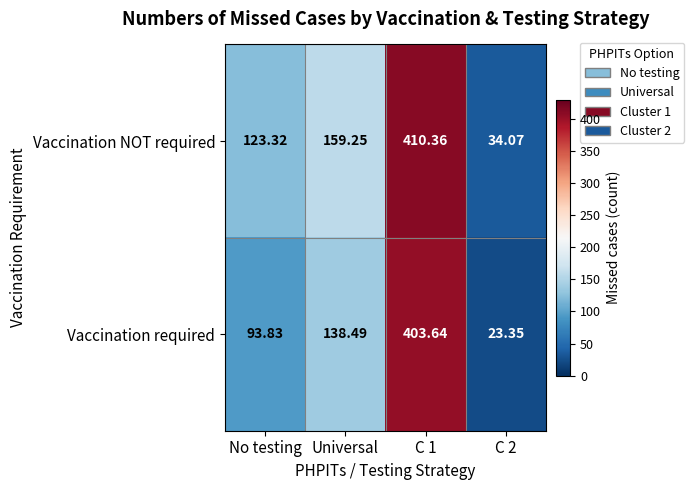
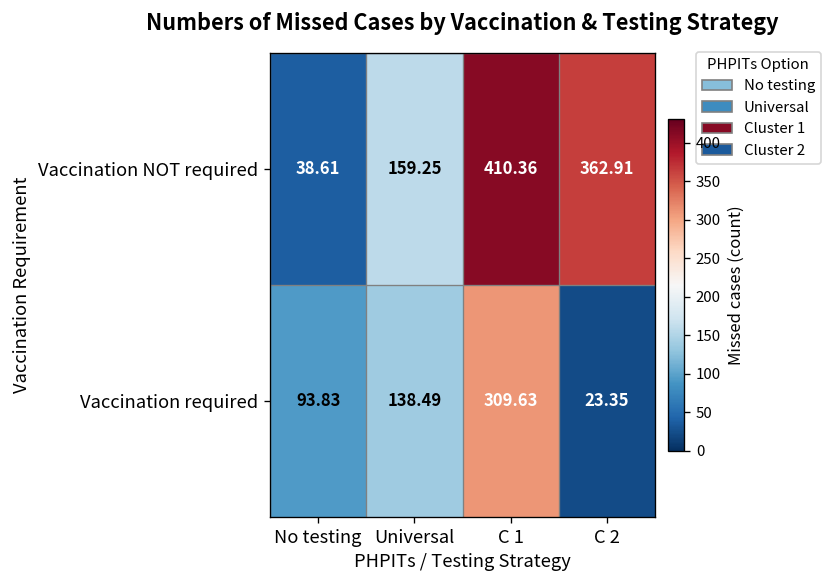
  {
    "Vaccination NOT required": {
-     "No testing": 123.32,
+     "No testing": 38.61,
      "Universal": 159.25,
      "C 1": 410.36,
-     "C 2": 34.07
+     "C 2": 362.91
    },
    "Vaccination required": {
      "No testing": 93.83,
      "Universal": 138.49,
-     "C 1": 403.64,
+     "C 1": 309.63,
      "C 2": 23.35
    }
  }
